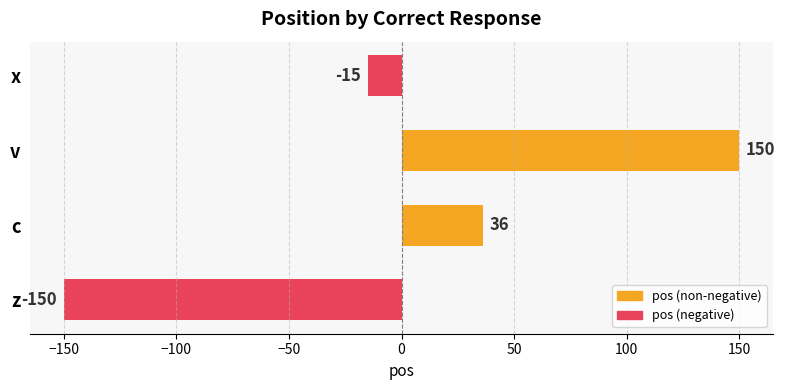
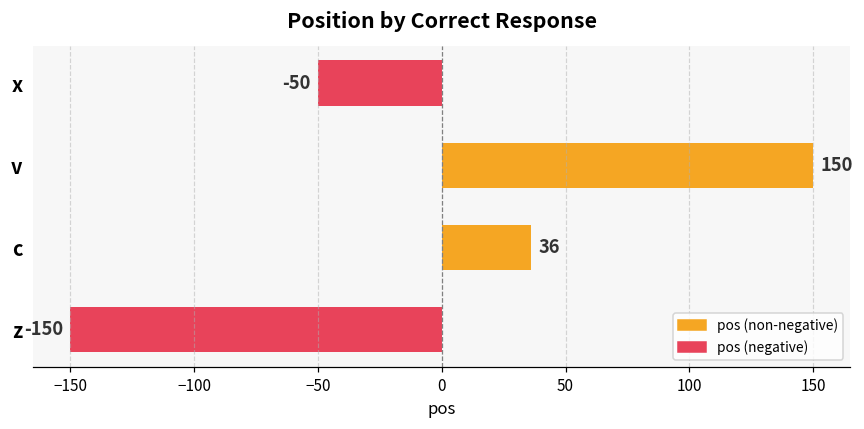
  {
-   "x": -15,
+   "x": -50,
    "v": 150,
    "c": 36,
    "z": -150
  }
